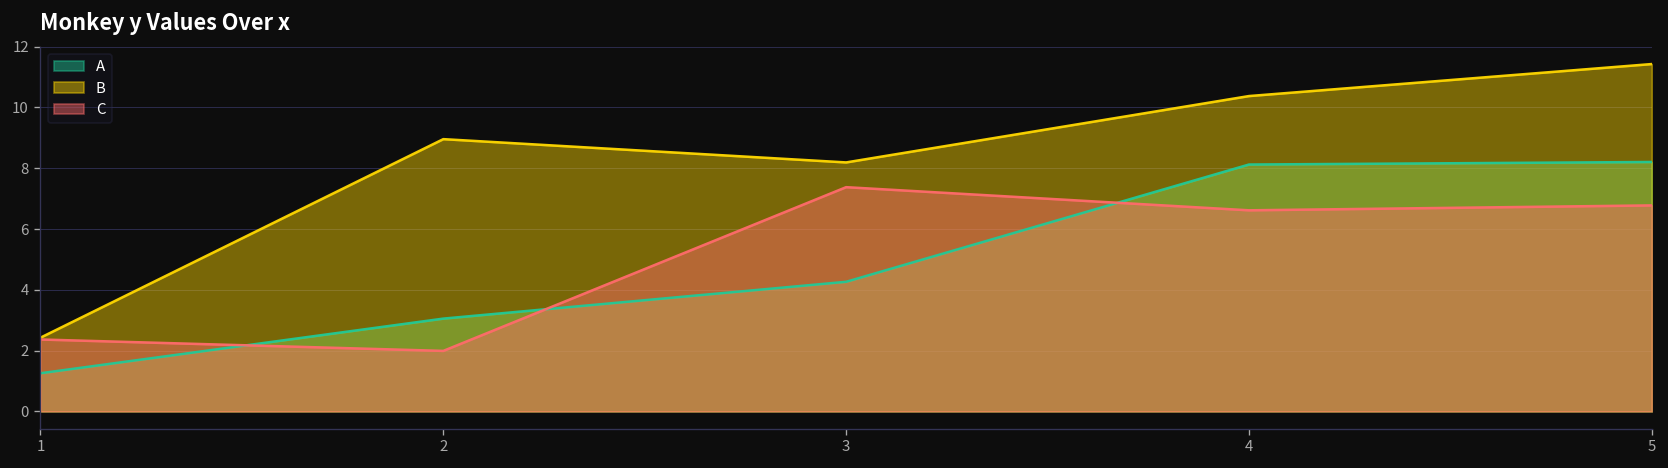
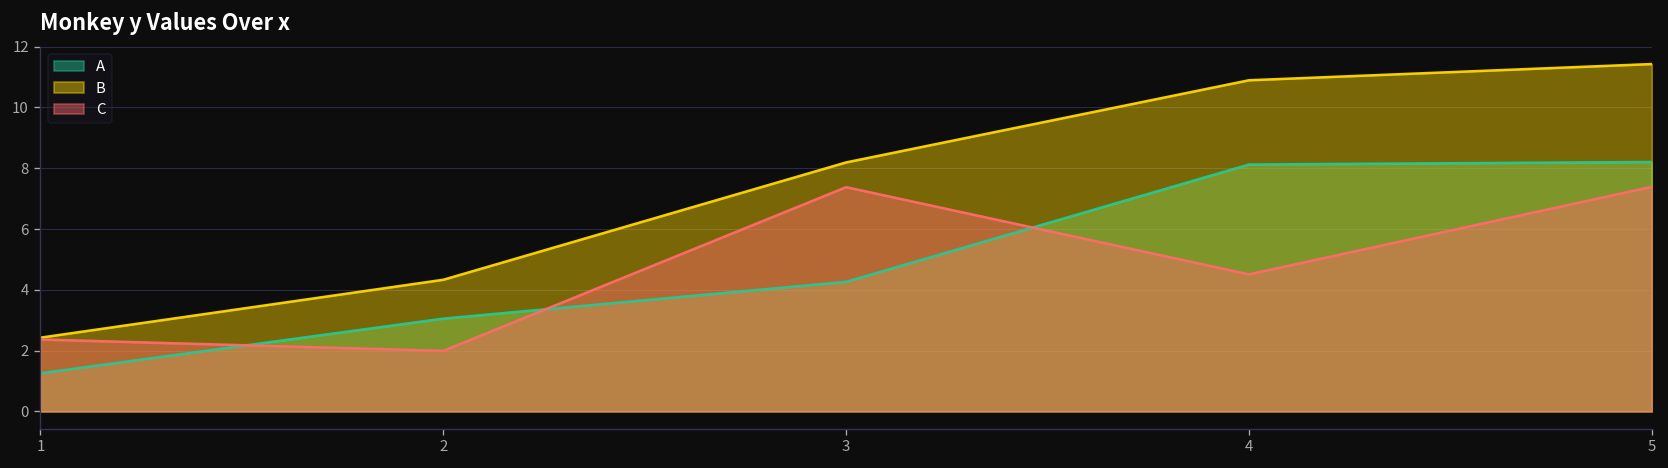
  {
    "A": {
      "1": 1.3,
      "2": 3.1,
      "3": 4.3,
      "4": 8.1,
      "5": 8.2
    },
    "B": {
-     "2": 9.0,
+     "2": 4.3,
      "3": 8.2,
-     "4": 10.4,
+     "4": 10.9,
      "5": 11.4
    },
    "C": {
      "2": 2.0,
      "3": 7.4,
-     "4": 6.6,
-     "5": 6.8
+     "4": 4.5,
+     "5": 7.4
    }
  }
